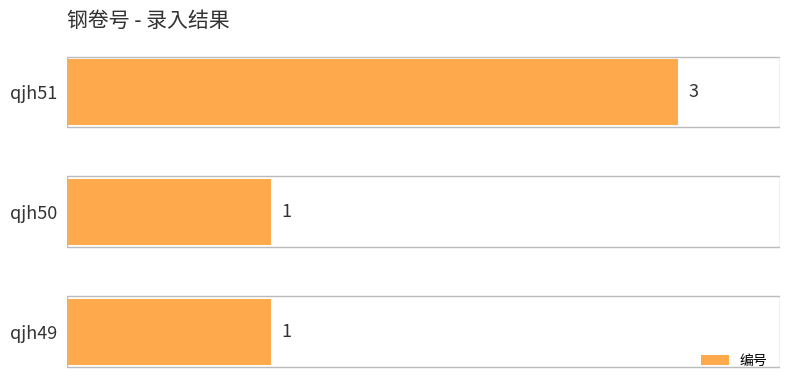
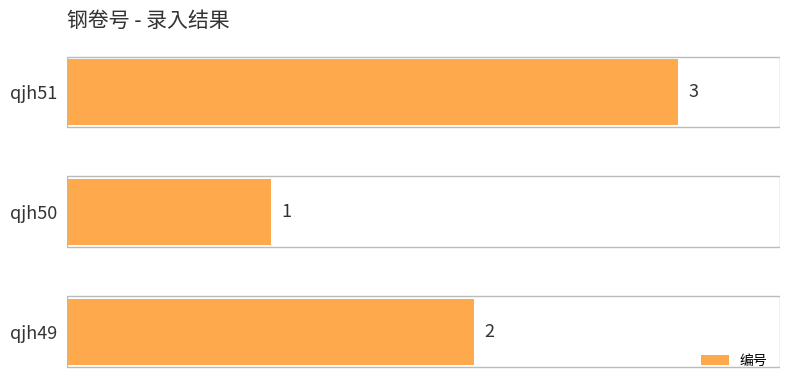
  {
    "qjh51": 3,
    "qjh50": 1,
-   "qjh49": 1
+   "qjh49": 2
  }
